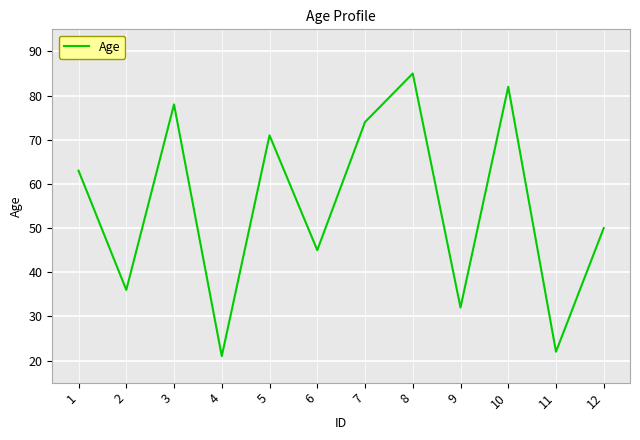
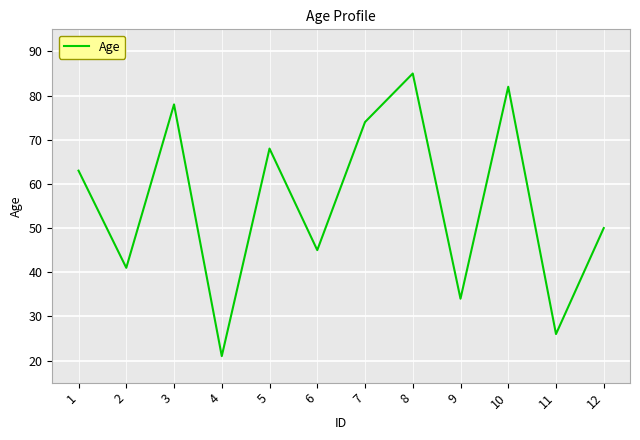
  {
    "1": 63,
-   "2": 36,
+   "2": 41,
    "3": 78,
    "4": 21,
-   "5": 71,
+   "5": 68,
    "6": 45,
    "7": 74,
    "8": 85,
-   "9": 32,
+   "9": 34,
    "10": 82,
-   "11": 22,
+   "11": 26,
    "12": 50
  }
